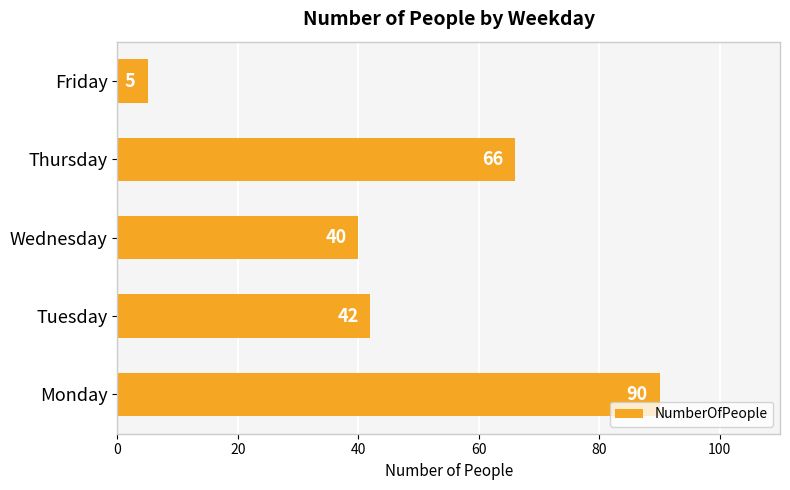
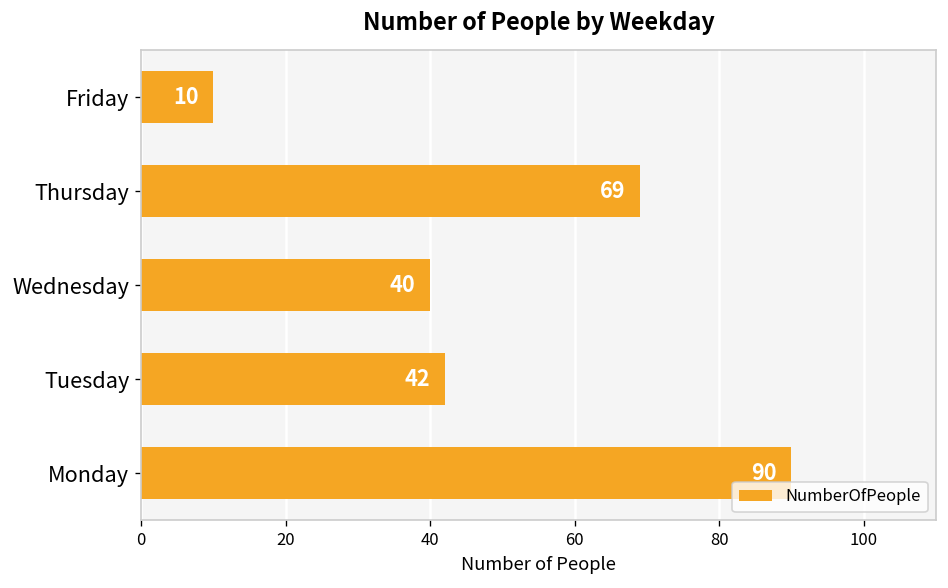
  {
-   "Friday": 5,
-   "Thursday": 66,
+   "Friday": 10,
+   "Thursday": 69,
    "Wednesday": 40,
    "Tuesday": 42
  }
